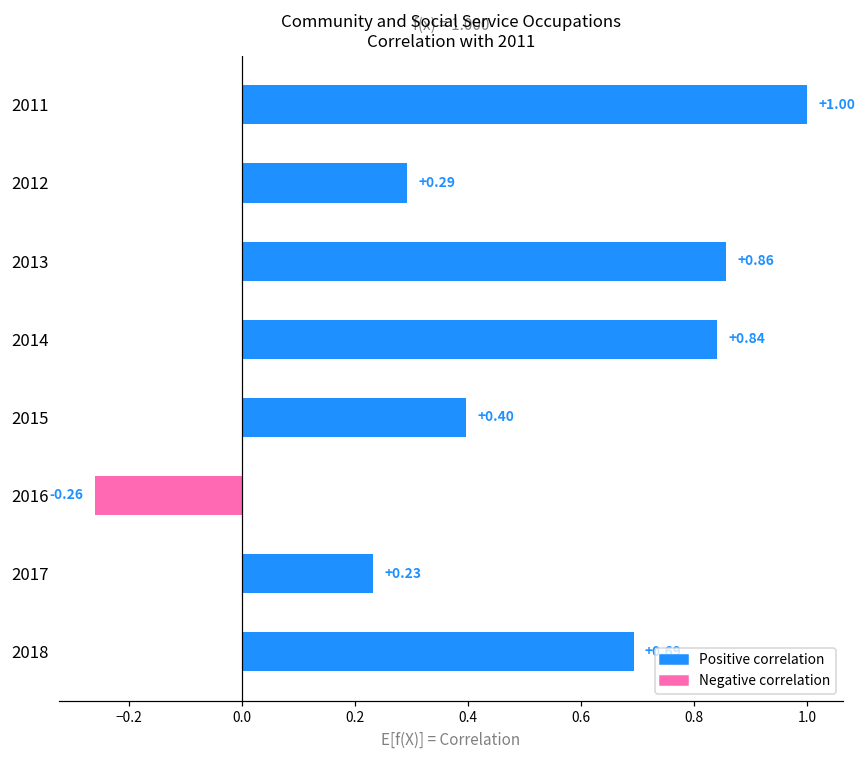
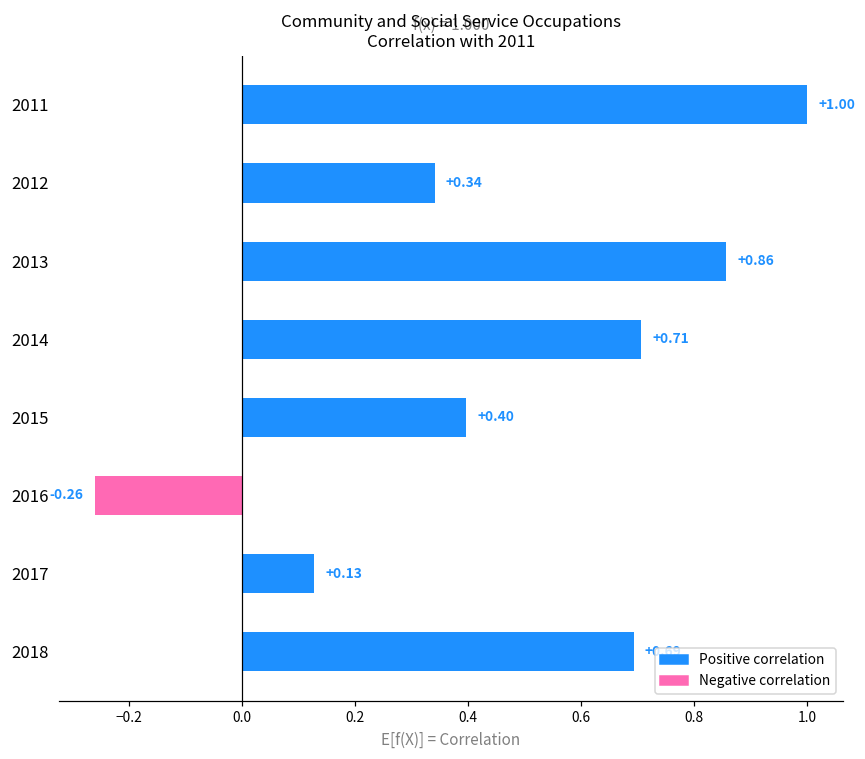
  {
    "2011": "+1.00",
-   "2012": "+0.29",
+   "2012": "+0.34",
    "2013": "+0.86",
-   "2014": "+0.84",
+   "2014": "+0.71",
    "2015": "+0.40",
    "2016": "-0.26",
-   "2017": "+0.23"
+   "2017": "+0.13"
  }
